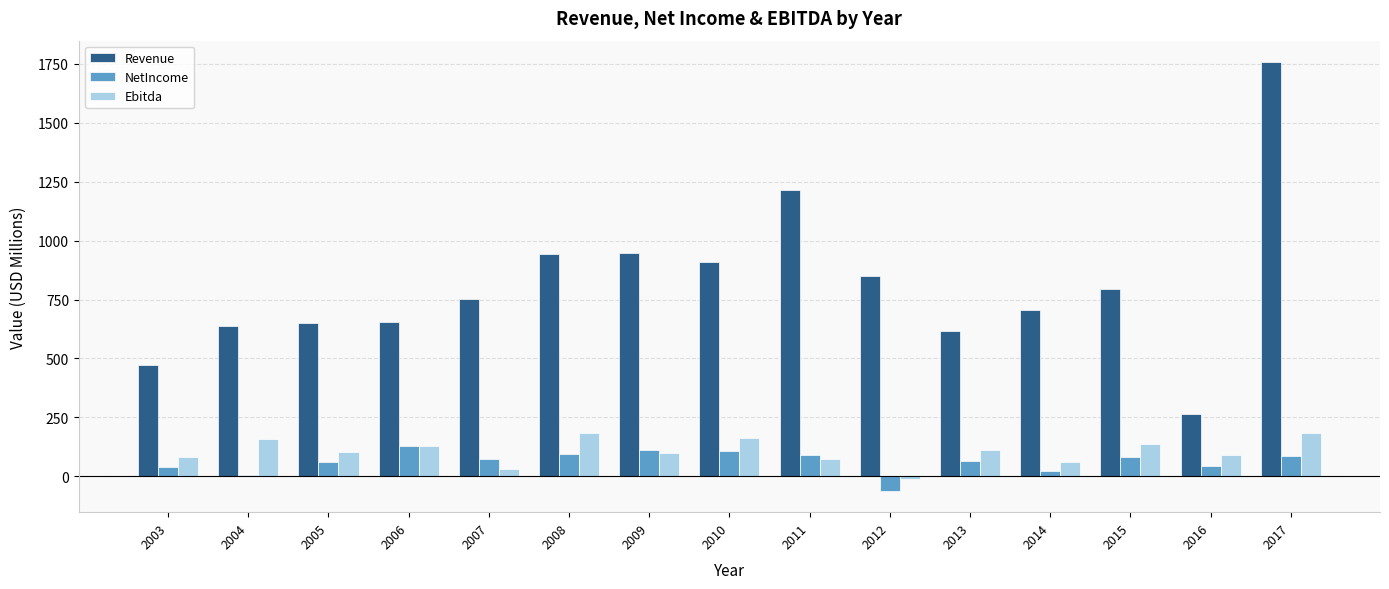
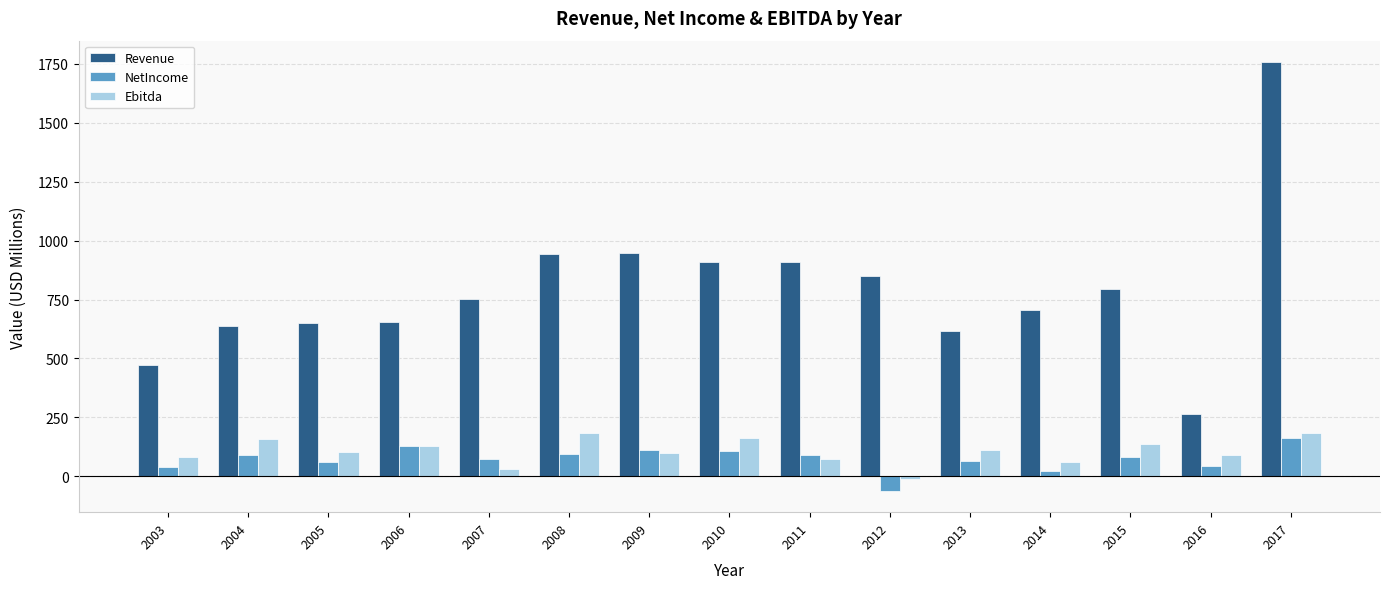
  {
    "Revenue": {
      "2003": 470,
      "2004": 640,
      "2005": 650,
      "2006": 650,
      "2007": 750,
      "2008": 940,
      "2009": 950,
      "2010": 910,
-     "2011": 1210,
+     "2011": 910,
      "2012": 850,
      "2013": 620,
      "2014": 700,
      "2015": 800,
      "2016": 270,
      "2017": 1760
    },
    "NetIncome": {
      "2003": 40,
-     "2004": 10,
+     "2004": 90,
      "2005": 60,
      "2006": 130,
      "2007": 70,
      "2008": 90,
      "2009": 110,
      "2010": 110,
      "2011": 90,
      "2012": -60,
      "2013": 70,
      "2014": 20,
      "2015": 80,
      "2016": 40,
-     "2017": 90
+     "2017": 160
    },
    "Ebitda": {
      "2003": 80,
      "2004": 160,
      "2005": 100,
      "2006": 130,
      "2007": 30,
      "2008": 180,
      "2009": 100,
      "2010": 160,
      "2011": 70,
      "2012": -10,
      "2013": 110,
      "2014": 60,
      "2015": 140,
      "2016": 90,
      "2017": 180
    }
  }
